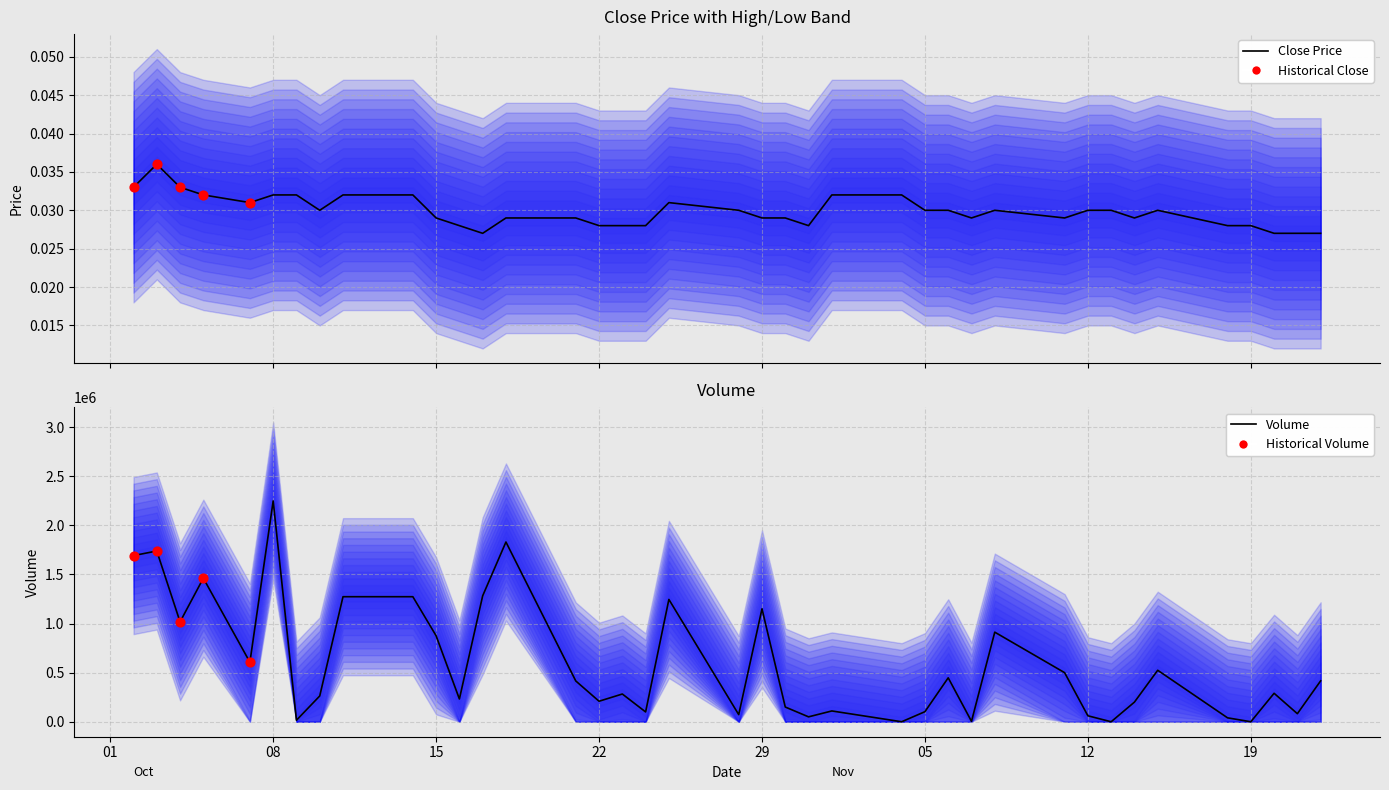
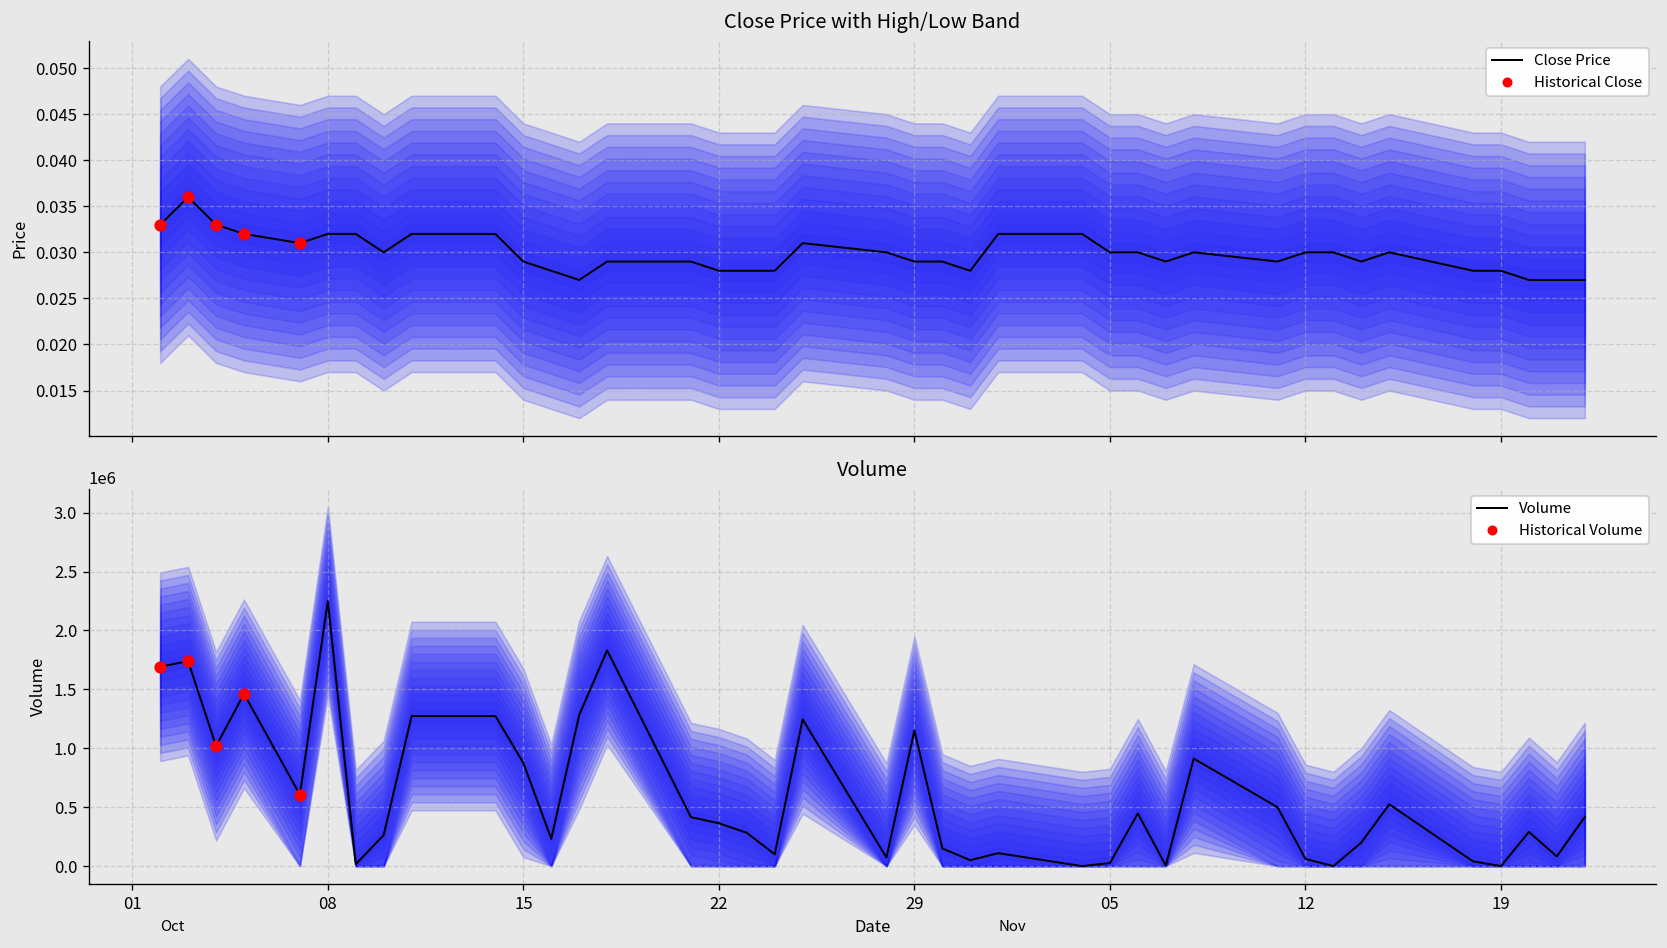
  {
    "Volume": {
      "Volume": {
        "08": 2200000,
        "15": 900000,
-       "22": 200000,
+       "22": 400000,
        "29": 1200000,
-       "05": 100000,
+       "05": 0,
        "12": 100000,
        "19": 0
      }
    }
  }
